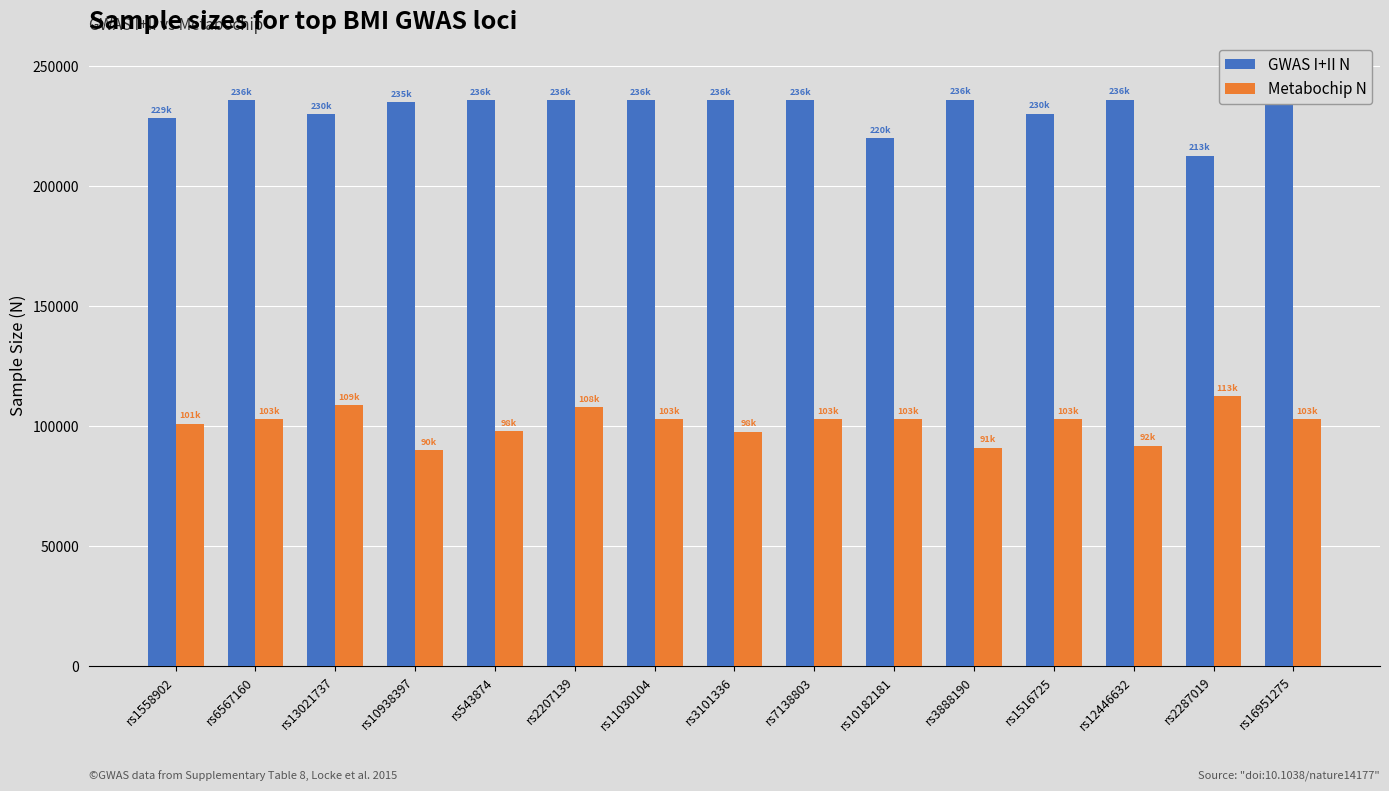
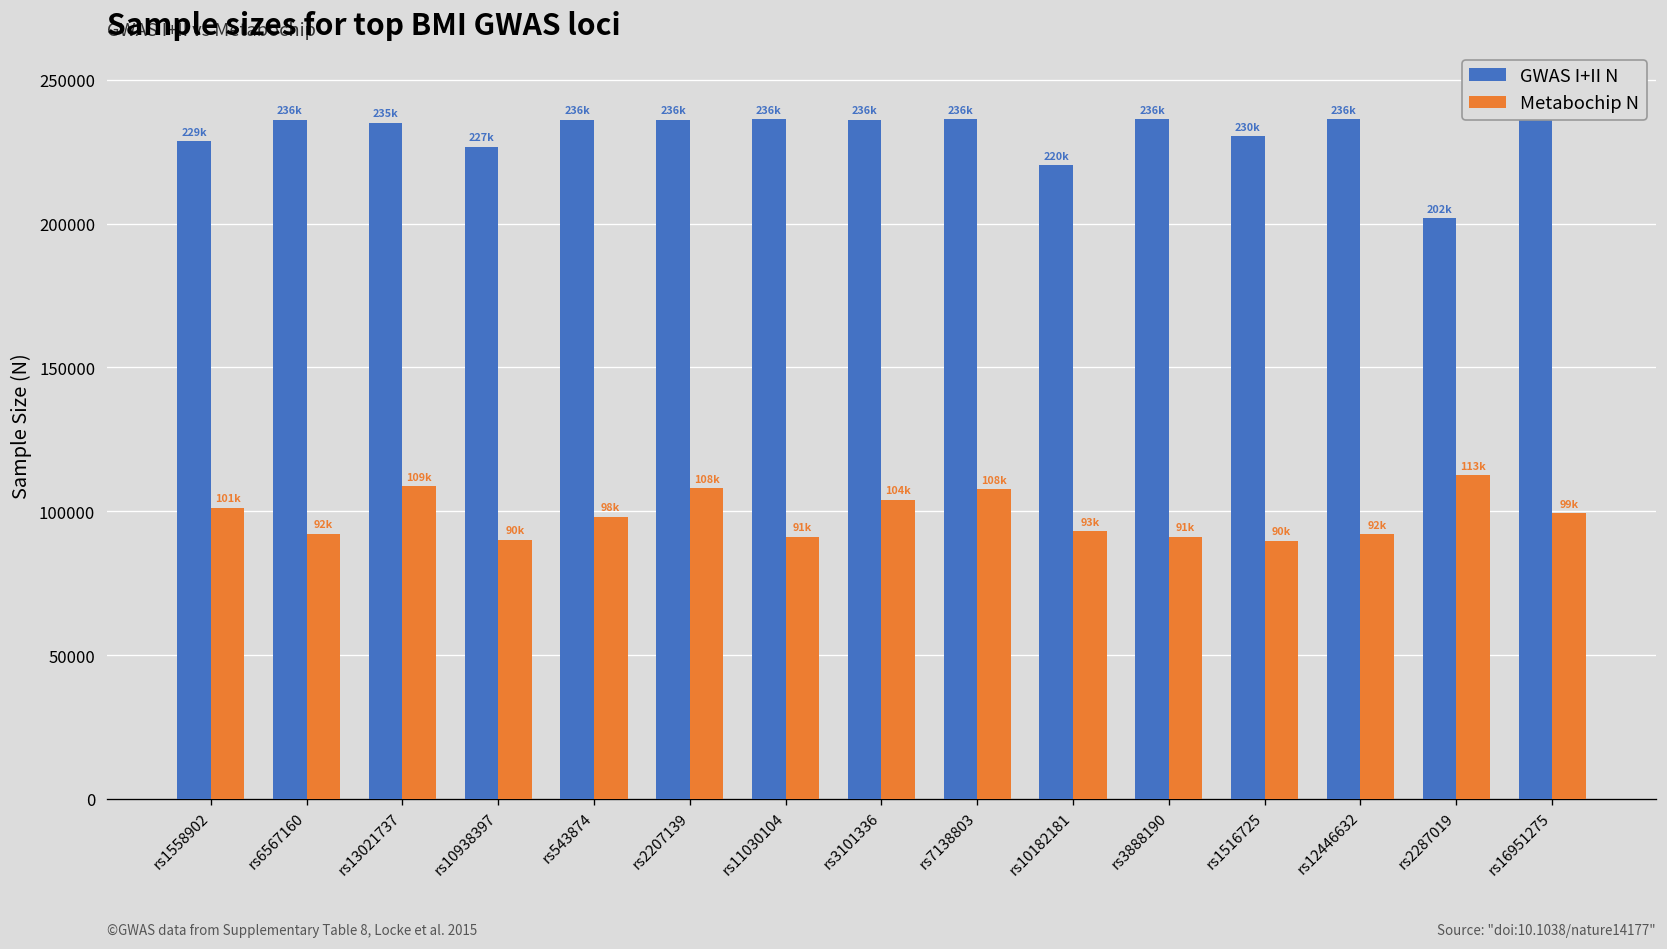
  {
    "GWAS I+II N": {
      "rs1558902": "229k",
      "rs6567160": "236k",
-     "rs13021737": "230k",
-     "rs10938397": "235k",
+     "rs13021737": "235k",
+     "rs10938397": "227k",
      "rs543874": "236k",
      "rs2207139": "236k",
      "rs11030104": "236k",
      "rs3101336": "236k",
      "rs7138803": "236k",
      "rs10182181": "220k",
      "rs3888190": "236k",
      "rs1516725": "230k",
      "rs12446632": "236k",
-     "rs2287019": "213k"
+     "rs2287019": "202k"
    },
    "Metabochip N": {
      "rs1558902": "101k",
-     "rs6567160": "103k",
+     "rs6567160": "92k",
      "rs13021737": "109k",
      "rs10938397": "90k",
      "rs543874": "98k",
      "rs2207139": "108k",
-     "rs11030104": "103k",
-     "rs3101336": "98k",
-     "rs7138803": "103k",
-     "rs10182181": "103k",
+     "rs11030104": "91k",
+     "rs3101336": "104k",
+     "rs7138803": "108k",
+     "rs10182181": "93k",
      "rs3888190": "91k",
-     "rs1516725": "103k",
+     "rs1516725": "90k",
      "rs12446632": "92k",
      "rs2287019": "113k",
-     "rs16951275": "103k"
+     "rs16951275": "99k"
    }
  }
